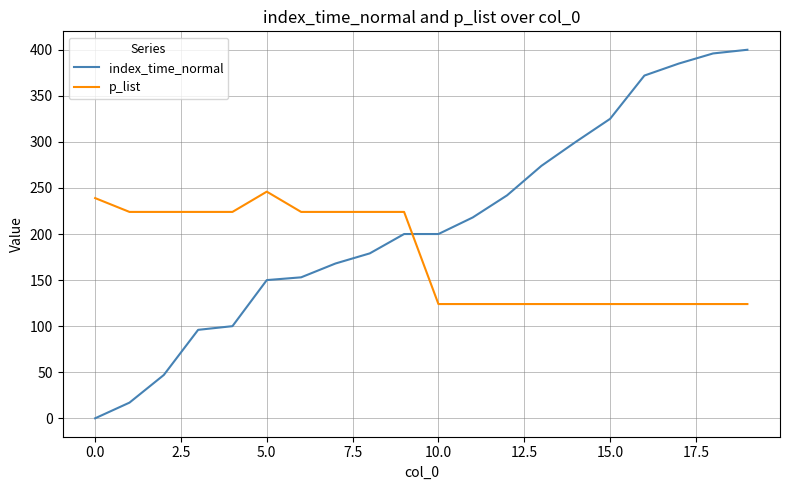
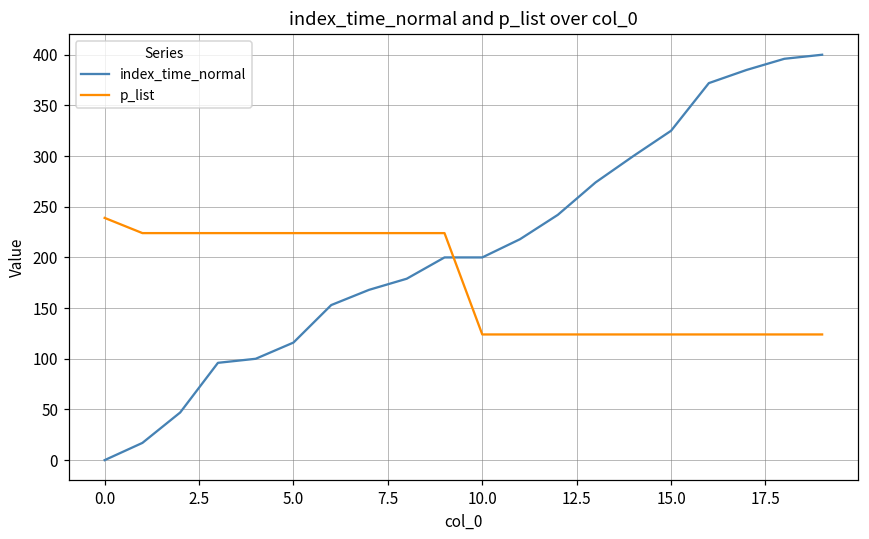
  {
    "index_time_normal": {
      "0.0": 0,
-     "5.0": 150,
+     "5.0": 120,
      "10.0": 200,
      "15.0": 330
    },
    "p_list": {
      "0.0": 240,
-     "5.0": 250,
+     "5.0": 220,
      "10.0": 120,
      "15.0": 120
    }
  }
